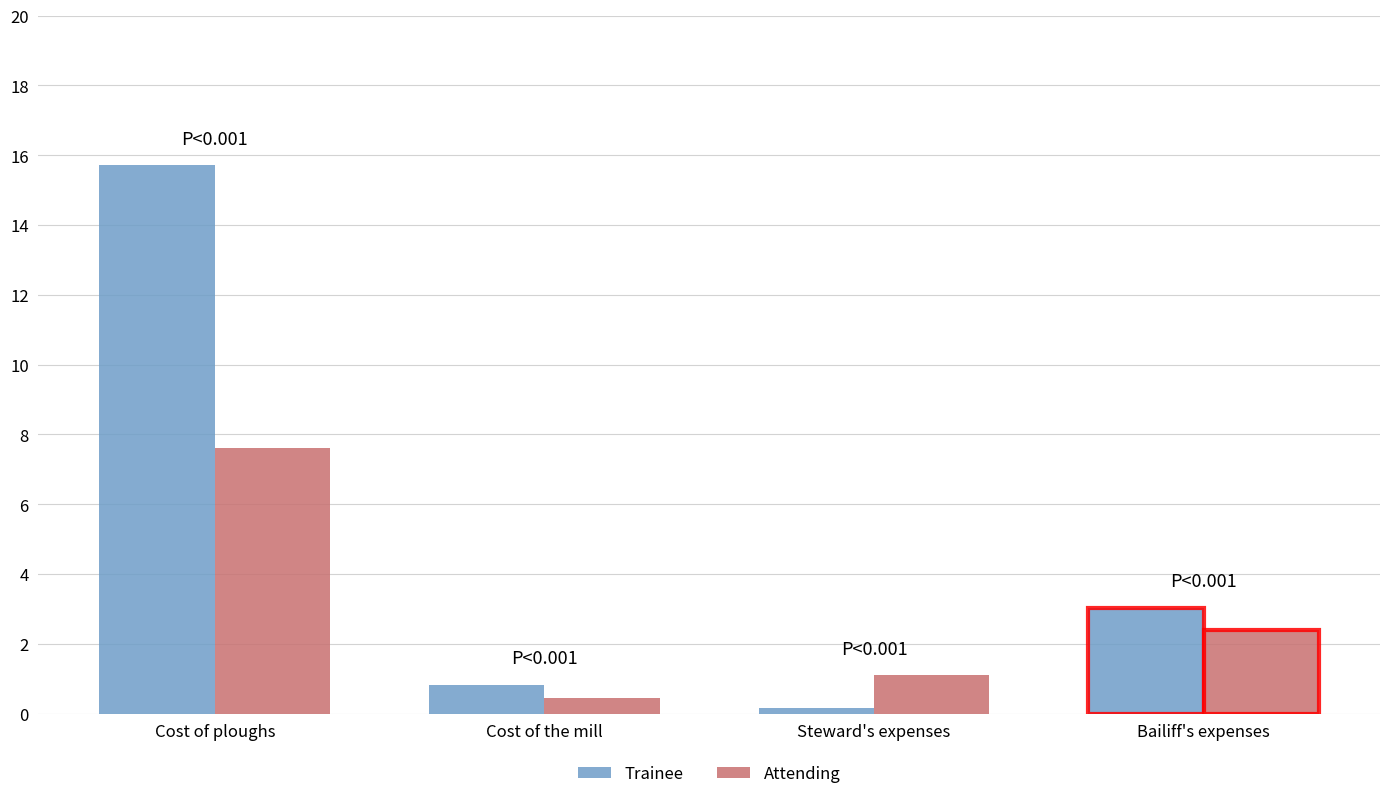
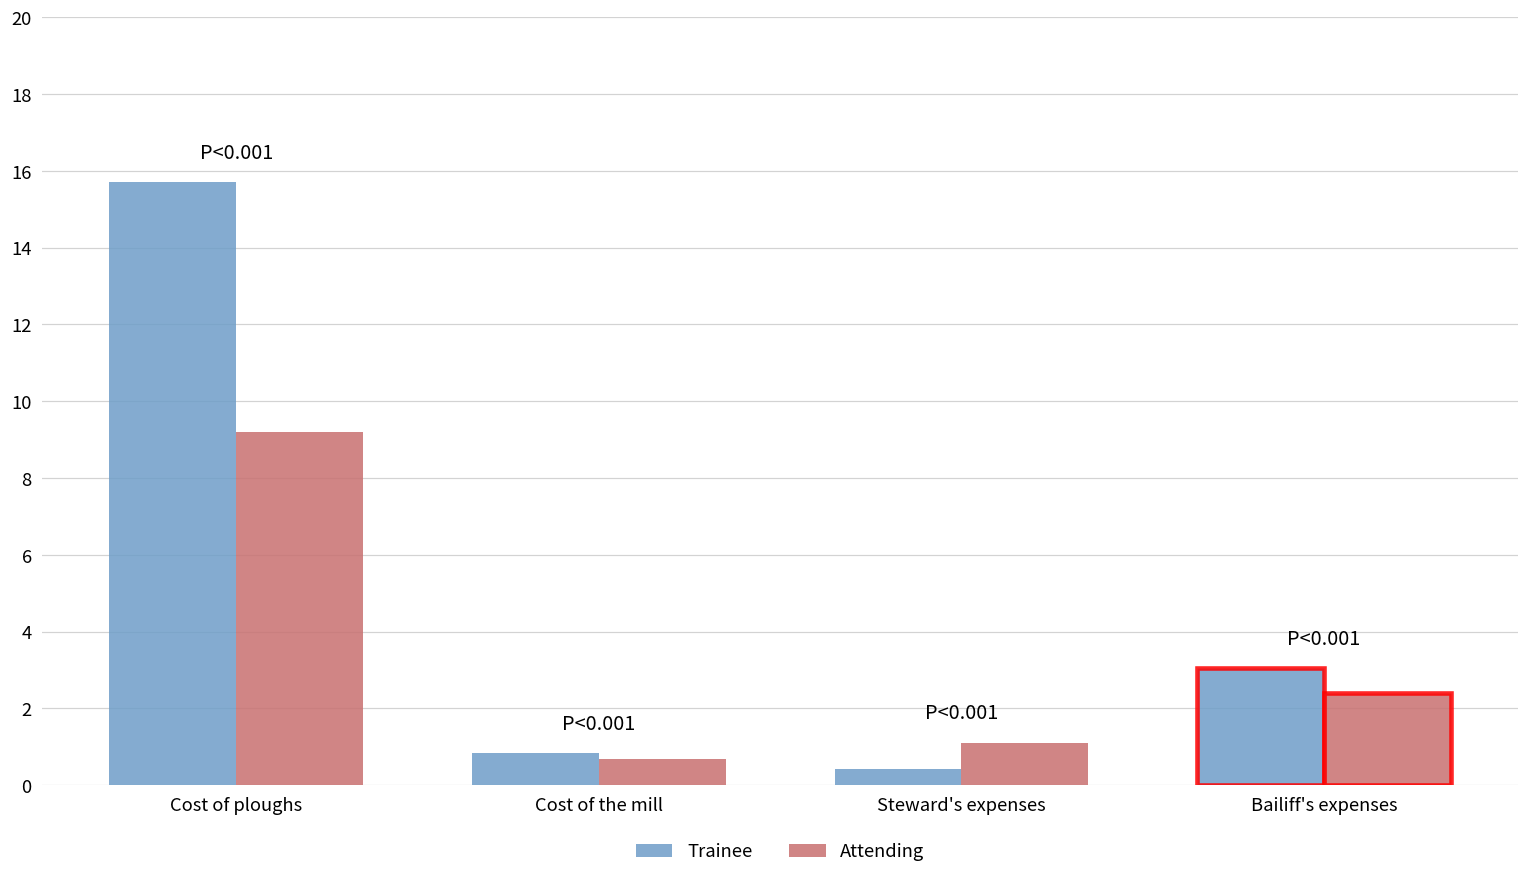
  {
    "Trainee": {
      "Cost of ploughs": 15.7,
      "Cost of the mill": 0.8,
-     "Steward's expenses": 0.2,
+     "Steward's expenses": 0.4,
      "Bailiff's expenses": 3.0
    },
    "Attending": {
-     "Cost of ploughs": 7.6,
-     "Cost of the mill": 0.4,
+     "Cost of ploughs": 9.2,
+     "Cost of the mill": 0.7,
      "Steward's expenses": 1.1,
      "Bailiff's expenses": 2.4
    }
  }
